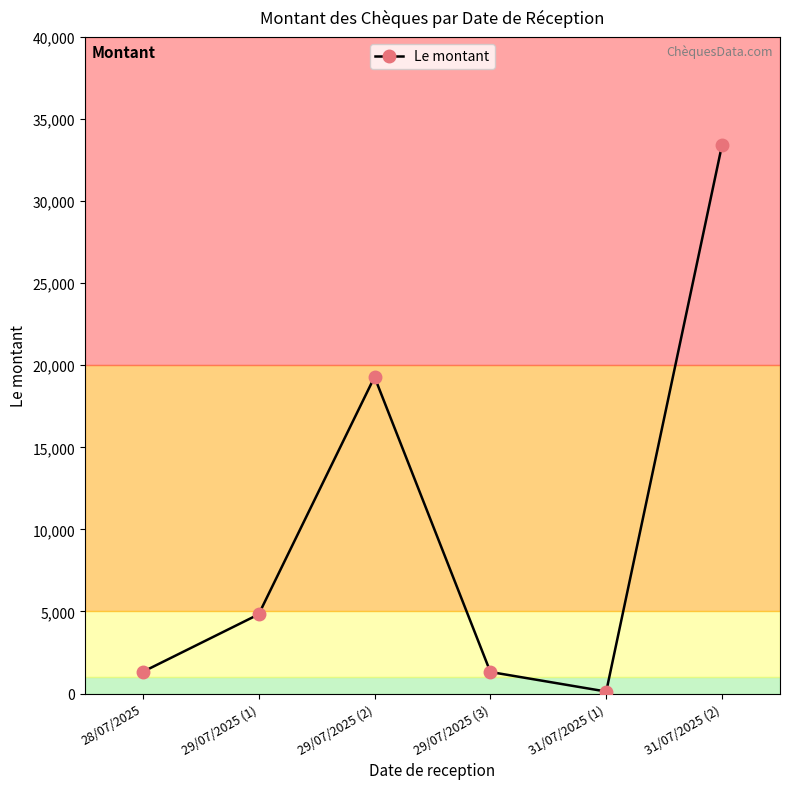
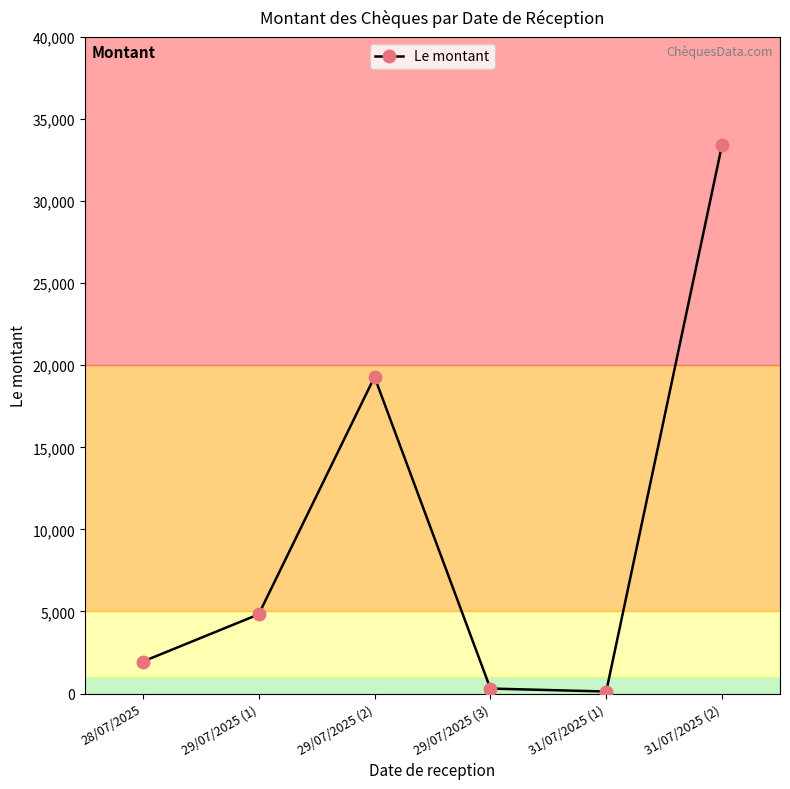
  {
-   "28/07/2025": "1,300",
+   "28/07/2025": "1,900",
    "29/07/2025 (1)": "4,800",
    "29/07/2025 (2)": "19,300",
-   "29/07/2025 (3)": "1,300",
+   "29/07/2025 (3)": "300",
    "31/07/2025 (1)": "100",
    "31/07/2025 (2)": "33,400"
  }
